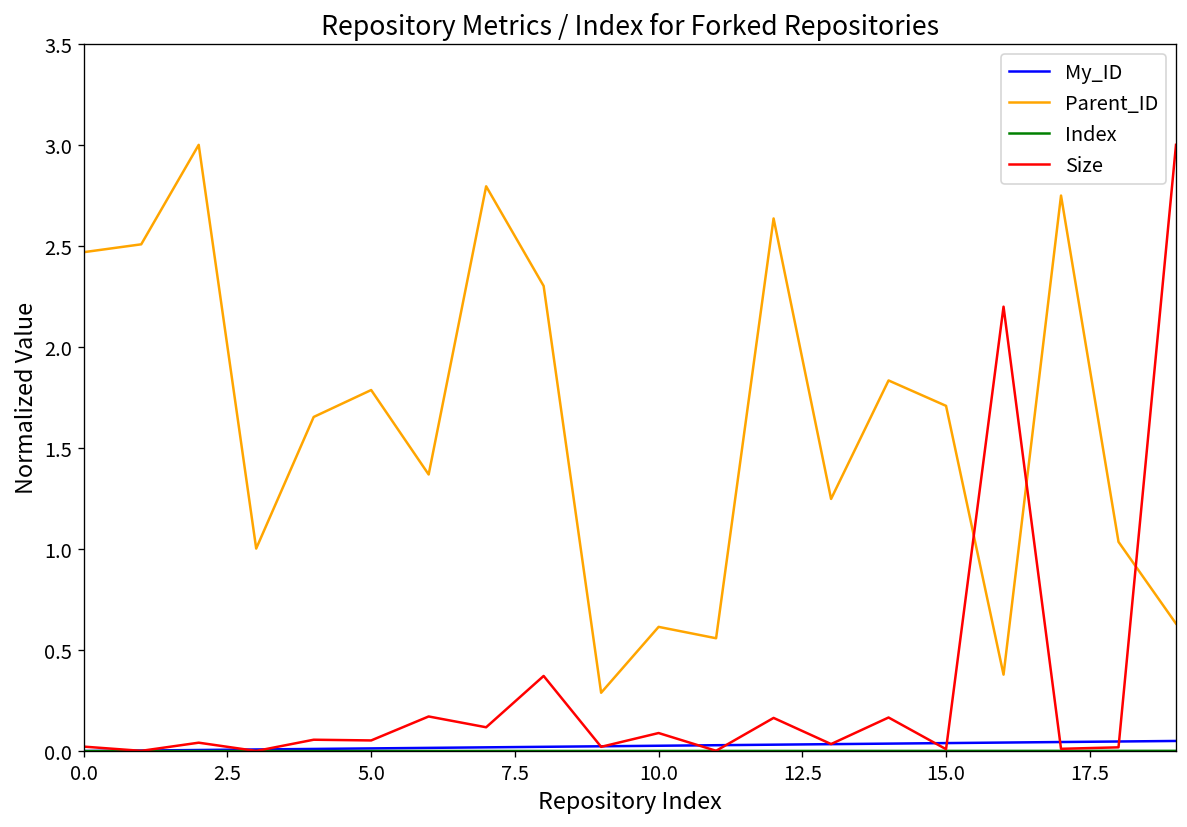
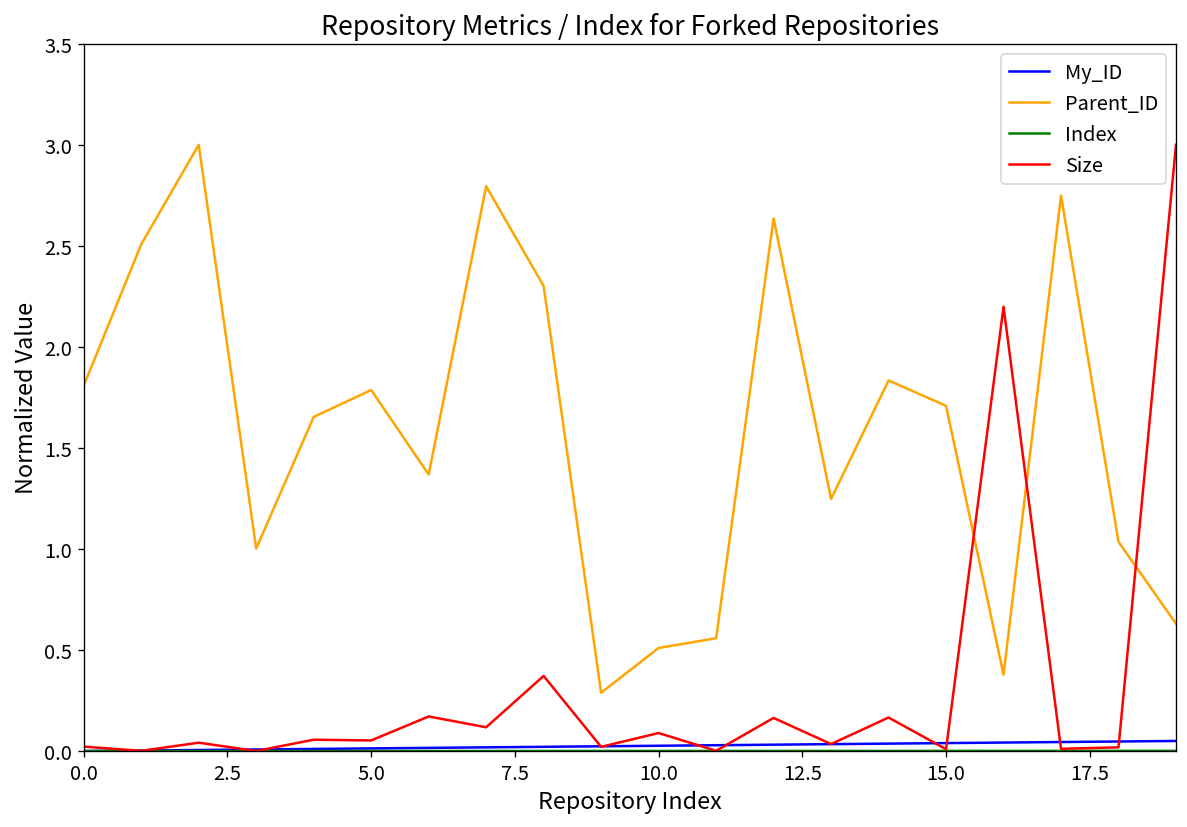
  {
    "My_ID": {
      "10.0": 0.03,
      "15.0": 0.04
    },
    "Parent_ID": {
-     "0.0": 2.47,
+     "0.0": 1.81,
      "5.0": 1.79,
-     "10.0": 0.61,
+     "10.0": 0.51,
      "15.0": 1.71
    },
    "Index": {
      "10.0": 0.00
    },
    "Size": {
      "0.0": 0.02,
      "5.0": 0.05,
      "10.0": 0.09
    }
  }
